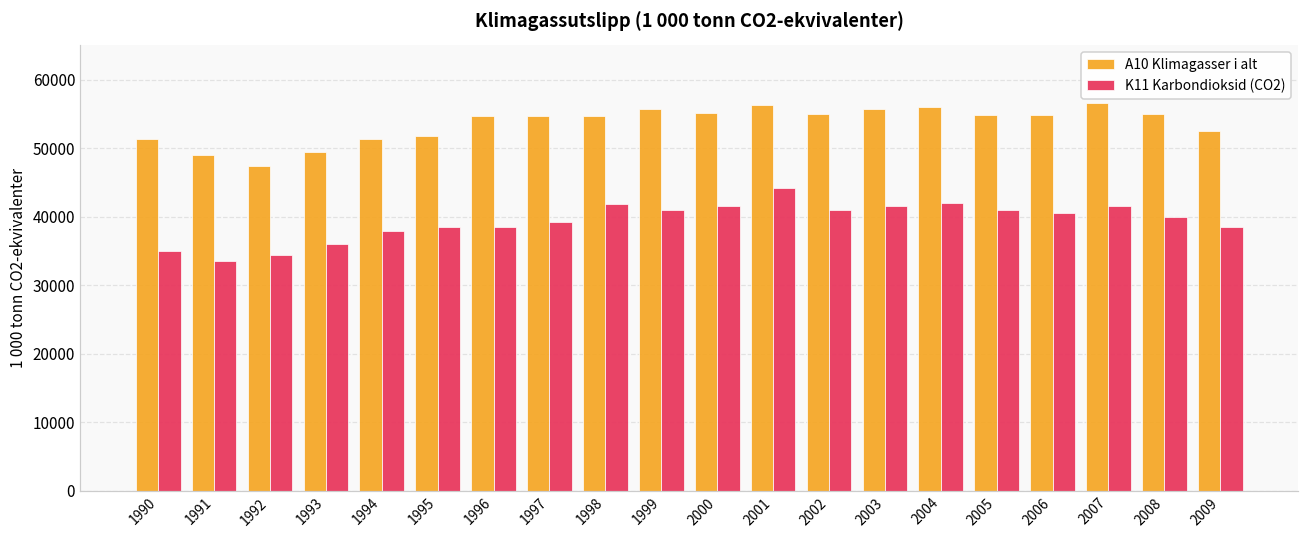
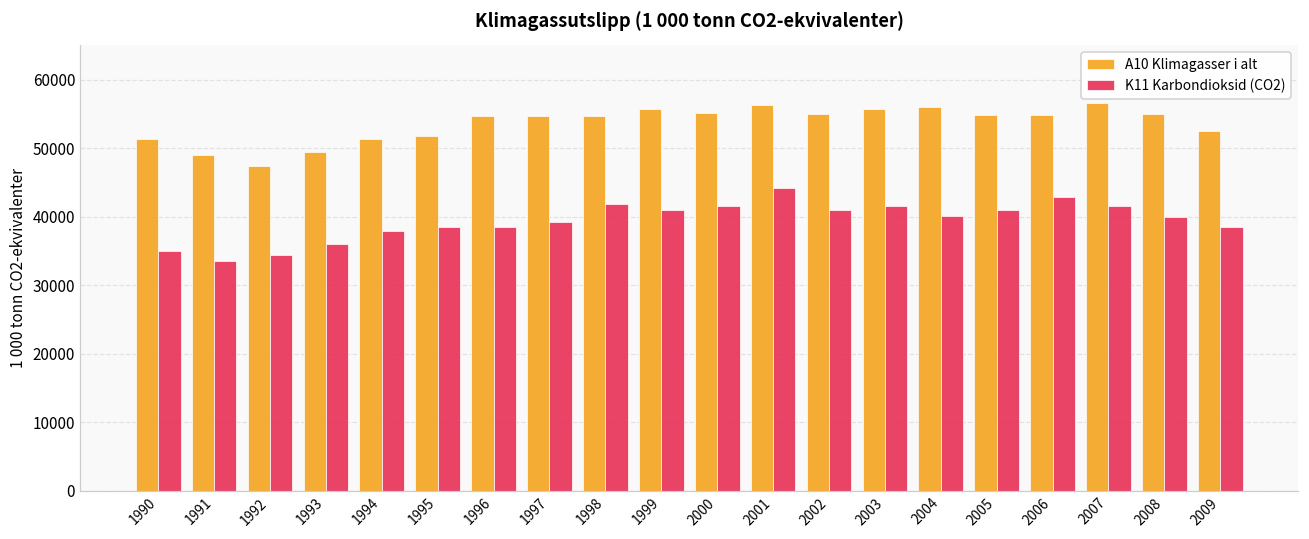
  {
    "A10 Klimagasser i alt": {
      "1990": 51000,
      "1991": 49000,
      "1992": 47000,
      "1993": 49000,
      "1994": 51000,
      "1995": 52000,
      "1996": 55000,
      "1997": 55000,
      "1998": 55000,
      "1999": 56000,
      "2000": 55000,
      "2001": 56000,
      "2002": 55000,
      "2003": 56000,
      "2004": 56000,
      "2005": 55000,
      "2006": 55000,
      "2007": 57000,
      "2008": 55000,
      "2009": 53000
    },
    "K11 Karbondioksid (CO2)": {
      "1990": 35000,
      "1991": 33000,
      "1992": 34000,
      "1993": 36000,
      "1994": 38000,
      "1995": 38000,
      "1996": 39000,
      "1997": 39000,
      "1998": 42000,
      "1999": 41000,
      "2000": 42000,
      "2001": 44000,
      "2002": 41000,
      "2003": 42000,
-     "2004": 42000,
+     "2004": 40000,
      "2005": 41000,
-     "2006": 41000,
+     "2006": 43000,
      "2007": 42000,
      "2008": 40000,
      "2009": 39000
    }
  }
